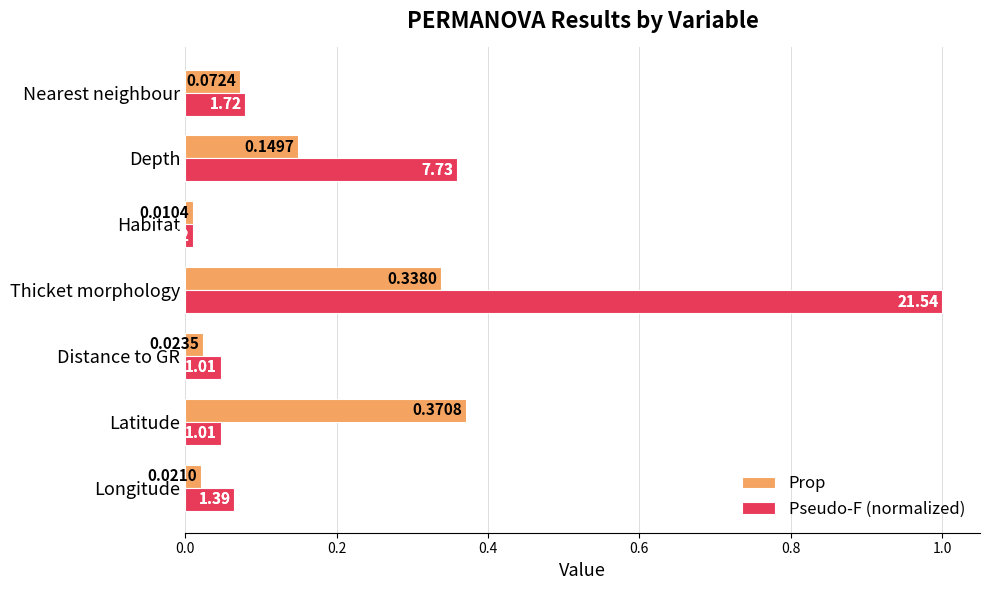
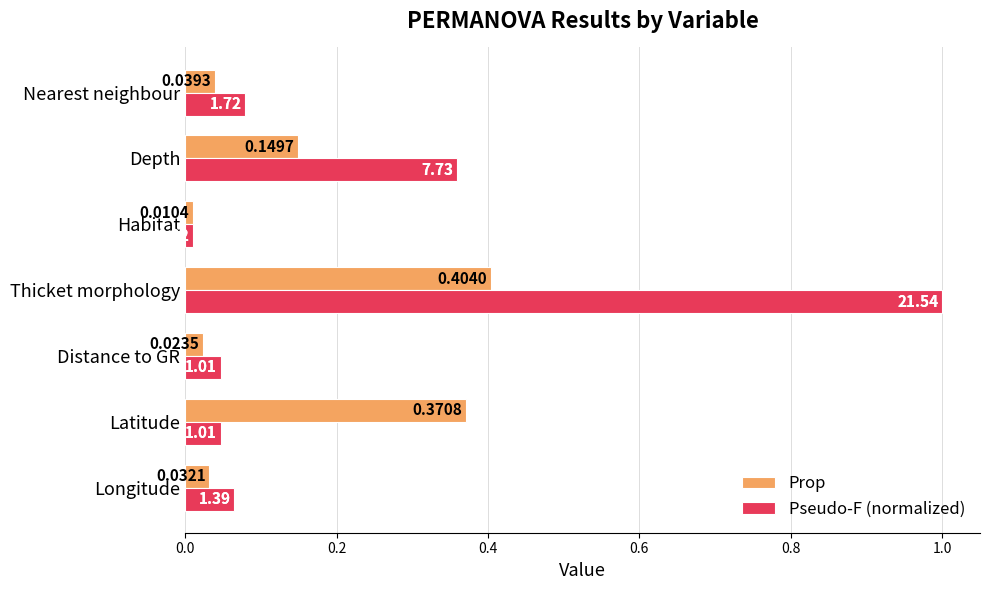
  {
    "Prop": {
-     "Nearest neighbour": 0.0724,
+     "Nearest neighbour": 0.0393,
      "Depth": 0.1497,
      "Habitat": 0.0104,
-     "Thicket morphology": 0.3380,
+     "Thicket morphology": 0.4040,
      "Distance to GR": 0.0235,
      "Latitude": 0.3708,
-     "Longitude": 0.0210
+     "Longitude": 0.0321
    },
    "Pseudo-F (normalized)": {
      "Habitat": 0.01
    }
  }
